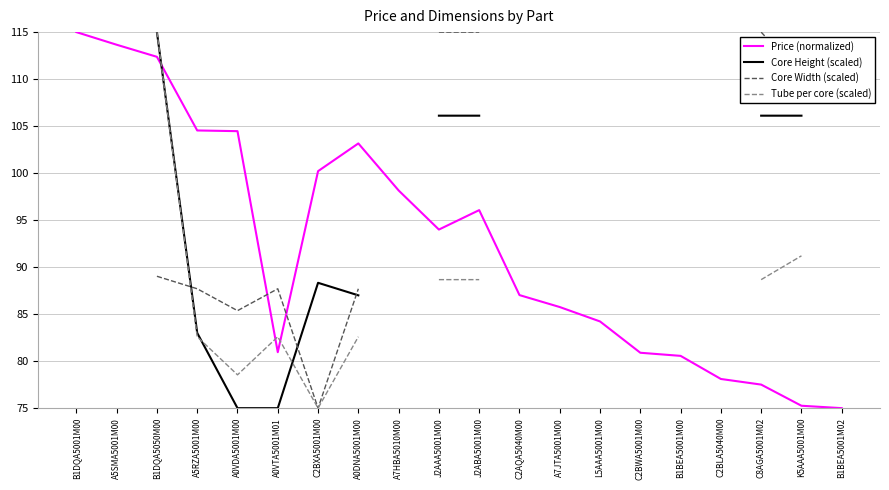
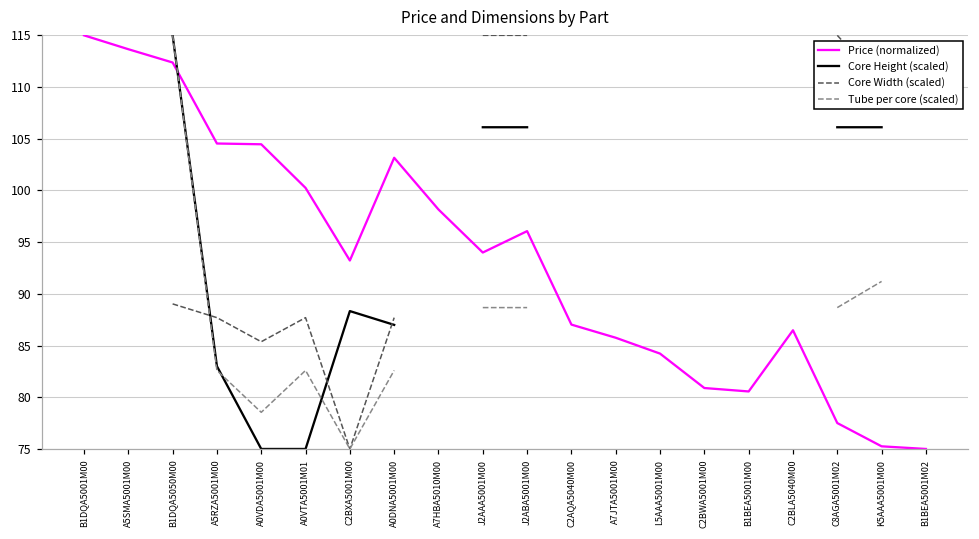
  {
    "Price (normalized)": {
      "A5SMA5001M00": 114,
      "B1DQA5050M00": 112,
      "A5RZA5001M00": 105,
      "A0VDA5001M00": 104,
-     "A0VTA5001M01": 81,
-     "C2BXA5001M00": 100,
+     "A0VTA5001M01": 100,
+     "C2BXA5001M00": 93,
      "A0DNA5001M00": 103,
      "A7HBA5010M00": 98,
      "J2AAA5001M00": 94,
      "J2ABA5001M00": 96,
      "C2AQA5040M00": 87,
      "A7JTA5001M00": 86,
      "L5AAA5001M00": 84,
      "C2BWA5001M00": 81,
      "B1BEA5001M00": 81,
-     "C2BLA5040M00": 78,
+     "C2BLA5040M00": 86,
      "C8AGA5001M02": 78,
      "K5AAA5001M00": 75,
      "B1BEA5001M02": 75
    },
    "Core Height (scaled)": {
      "A5RZA5001M00": 83,
      "A0VDA5001M00": 75,
      "A0VTA5001M01": 75,
      "C2BXA5001M00": 88,
      "A0DNA5001M00": 87,
      "J2AAA5001M00": 106,
      "J2ABA5001M00": 106,
      "C8AGA5001M02": 106,
      "K5AAA5001M00": 106
    },
    "Core Width (scaled)": {
      "B1DQA5001M00": 89,
      "B1DQA5050M00": 89,
      "A5RZA5001M00": 88,
      "A0VDA5001M00": 85,
      "A0VTA5001M01": 88,
      "A0DNA5001M00": 88,
      "J2AAA5001M00": 115,
      "J2ABA5001M00": 115,
      "A7JTA5001M00": 89,
      "C8AGA5001M02": 115
    },
    "Tube per core (scaled)": {
      "A5RZA5001M00": 83,
      "A0VDA5001M00": 79,
      "A0VTA5001M01": 83,
      "A0DNA5001M00": 83,
      "J2AAA5001M00": 89,
      "J2ABA5001M00": 89,
      "C8AGA5001M02": 89,
      "K5AAA5001M00": 91
    }
  }
